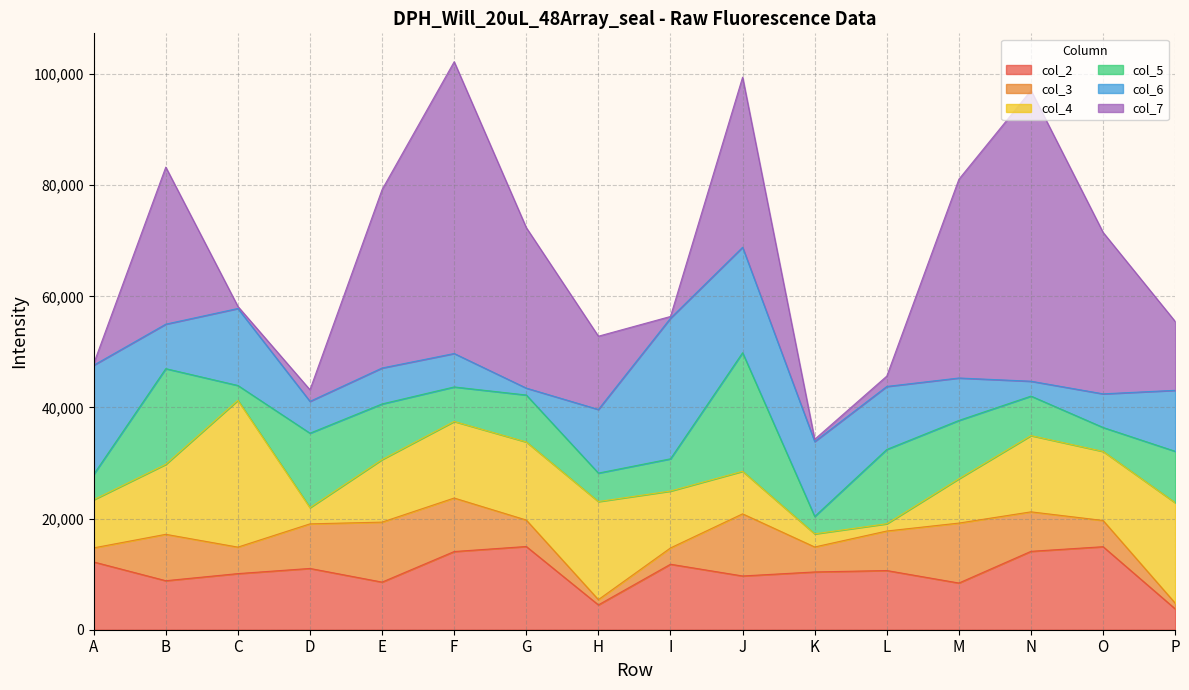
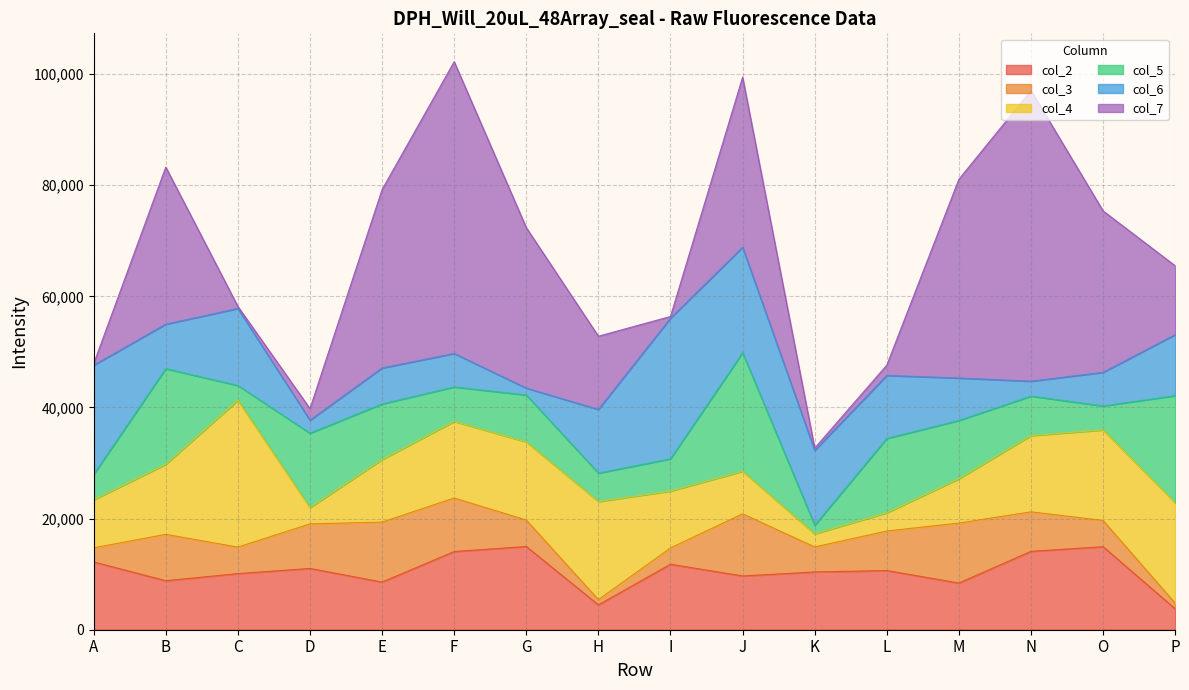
  {
    "col_4": {
      "A": "9,000",
      "B": "13,000",
      "C": "26,000",
      "D": "3,000",
      "E": "11,000",
      "F": "14,000",
      "G": "14,000",
      "H": "18,000",
      "I": "10,000",
      "J": "8,000",
      "K": "2,000",
-     "L": "1,000",
+     "L": "3,000",
      "M": "8,000",
      "N": "14,000",
-     "O": "12,000",
+     "O": "16,000",
      "P": "18,000"
    },
    "col_5": {
      "A": "5,000",
      "B": "17,000",
      "C": "3,000",
      "D": "13,000",
      "E": "10,000",
      "F": "6,000",
      "G": "8,000",
      "H": "5,000",
      "I": "6,000",
      "J": "21,000",
-     "K": "3,000",
+     "K": "2,000",
      "L": "13,000",
      "M": "10,000",
      "N": "7,000",
      "O": "4,000",
-     "P": "9,000"
+     "P": "19,000"
    },
    "col_6": {
      "B": "8,000",
-     "D": "6,000",
+     "D": "2,000",
      "E": "6,000",
      "F": "6,000",
      "G": "1,000",
      "H": "11,000",
      "J": "19,000",
      "L": "11,000",
      "M": "8,000",
      "N": "3,000",
      "O": "6,000",
      "P": "11,000"
    },
    "col_7": {
      "B": "28,000",
      "D": "2,000",
      "E": "32,000",
      "F": "53,000",
      "G": "29,000",
      "H": "13,000",
      "J": "31,000",
      "L": "2,000",
      "M": "36,000",
      "O": "29,000",
      "P": "12,000"
    }
  }
